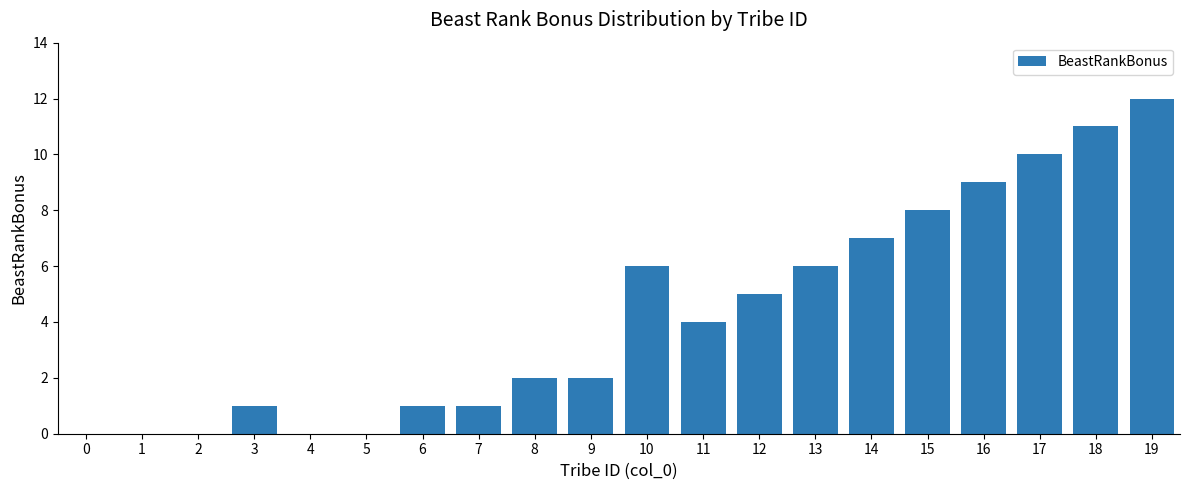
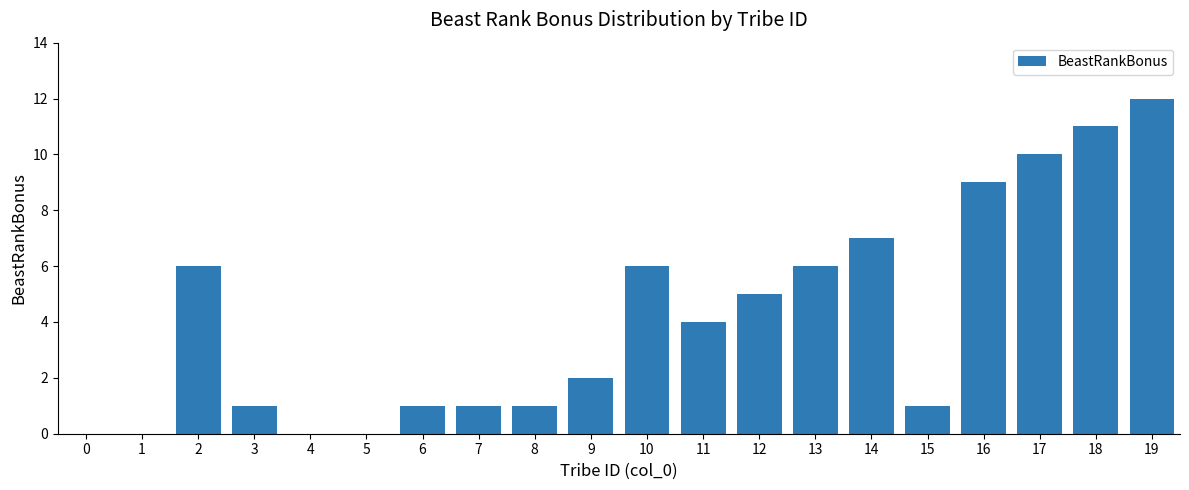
  {
    "0": 0,
    "1": 0,
-   "2": 0,
+   "2": 6,
    "3": 1,
    "4": 0,
    "5": 0,
    "6": 1,
    "7": 1,
-   "8": 2,
+   "8": 1,
    "9": 2,
    "10": 6,
    "11": 4,
    "12": 5,
    "13": 6,
    "14": 7,
-   "15": 8,
+   "15": 1,
    "16": 9,
    "17": 10,
    "18": 11,
    "19": 12
  }
